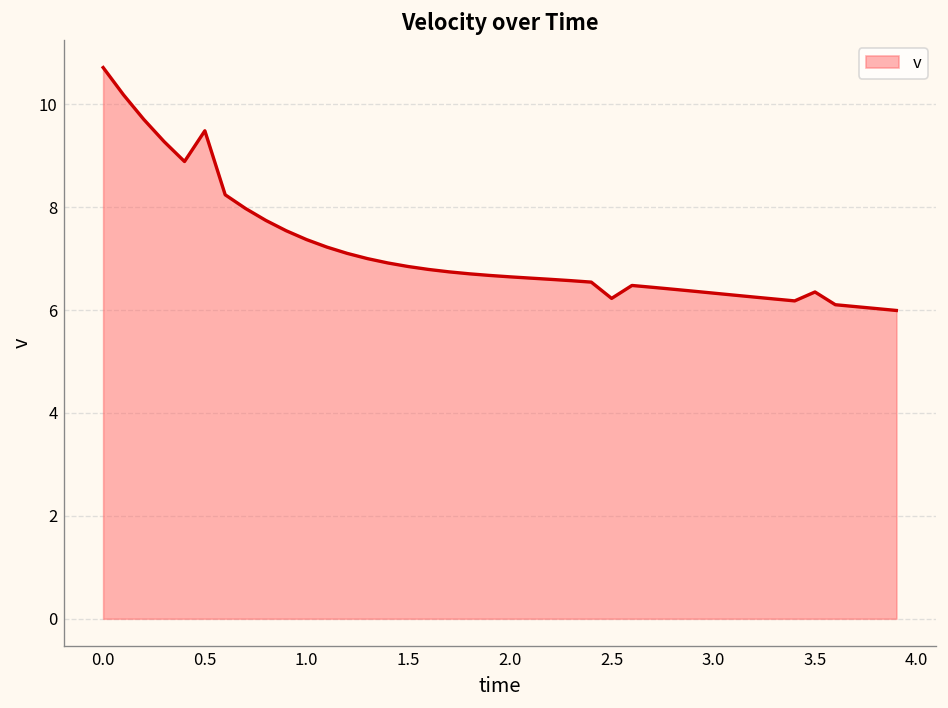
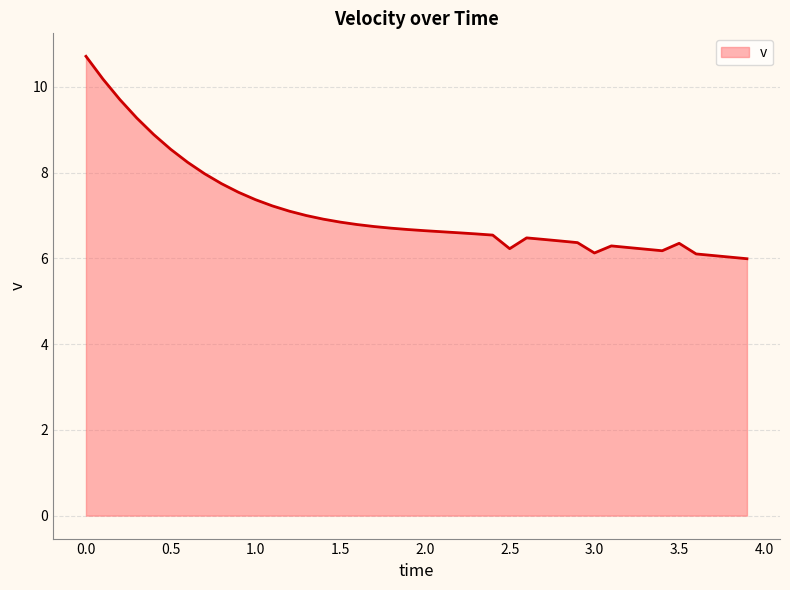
  {
    "0.0": 10.7,
-   "0.5": 9.5,
+   "0.5": 8.5,
    "1.0": 7.4,
    "1.5": 6.8,
    "2.0": 6.6,
    "2.5": 6.2,
-   "3.0": 6.3,
+   "3.0": 6.1,
    "3.5": 6.4
  }
